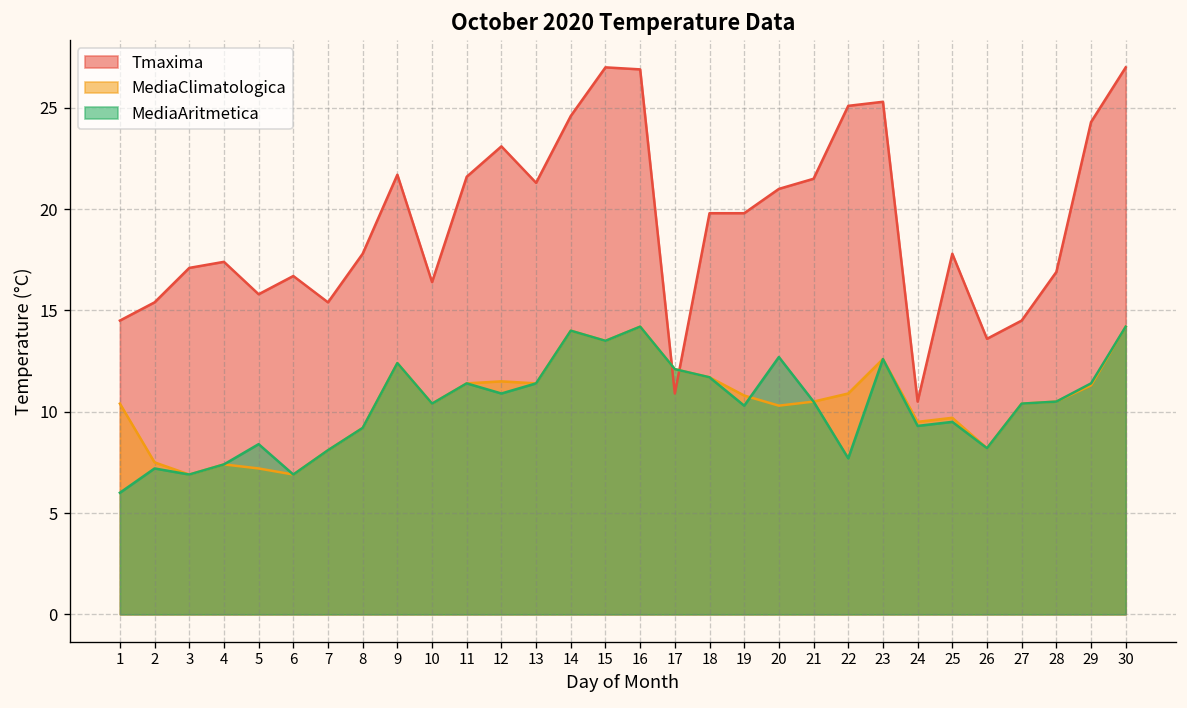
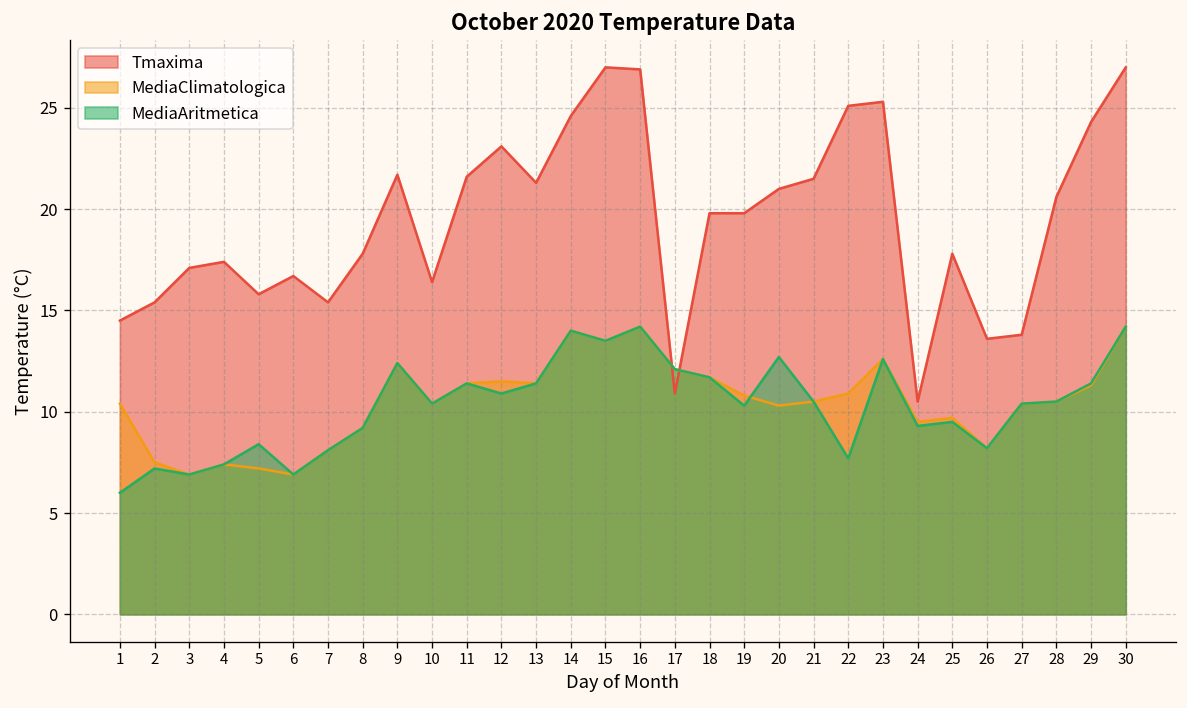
  {
    "Tmaxima": {
      "1": 14.5,
      "2": 15.4,
      "3": 17.1,
      "4": 17.4,
      "5": 15.8,
      "6": 16.7,
      "7": 15.4,
      "8": 17.8,
      "9": 21.7,
      "10": 16.4,
      "11": 21.6,
      "12": 23.1,
      "13": 21.3,
      "14": 24.6,
      "15": 27.0,
      "16": 26.9,
      "17": 10.9,
      "18": 19.8,
      "19": 19.8,
      "20": 21.0,
      "21": 21.5,
      "22": 25.1,
      "23": 25.3,
      "24": 10.5,
      "25": 17.8,
      "26": 13.6,
-     "27": 14.5,
-     "28": 16.9,
+     "27": 13.8,
+     "28": 20.6,
      "29": 24.3,
      "30": 27.0
    },
    "MediaClimatologica": {
      "1": 10.4,
      "2": 7.5,
      "5": 7.2,
      "12": 11.5,
      "19": 10.8,
      "20": 10.3,
      "22": 10.9,
      "24": 9.5,
      "25": 9.7
    },
    "MediaAritmetica": {
      "1": 6.0,
      "2": 7.2,
      "5": 8.4,
      "12": 10.9,
      "19": 10.3,
      "20": 12.7,
      "22": 7.7,
      "24": 9.3,
      "25": 9.5
    }
  }
